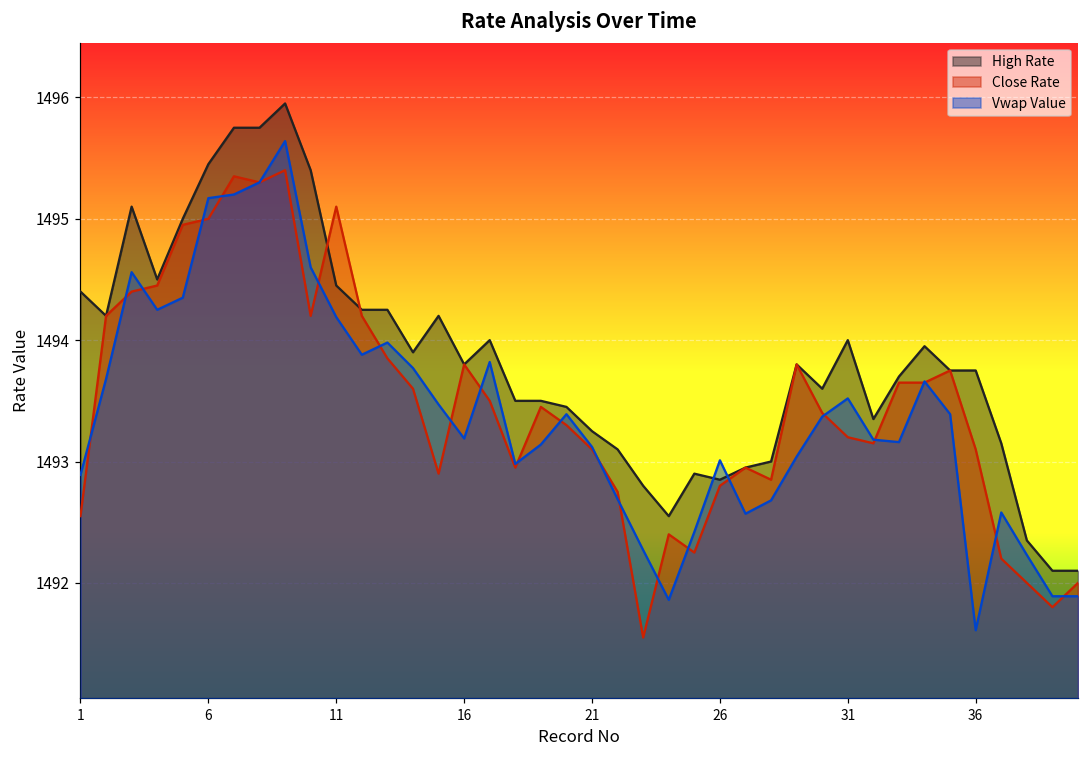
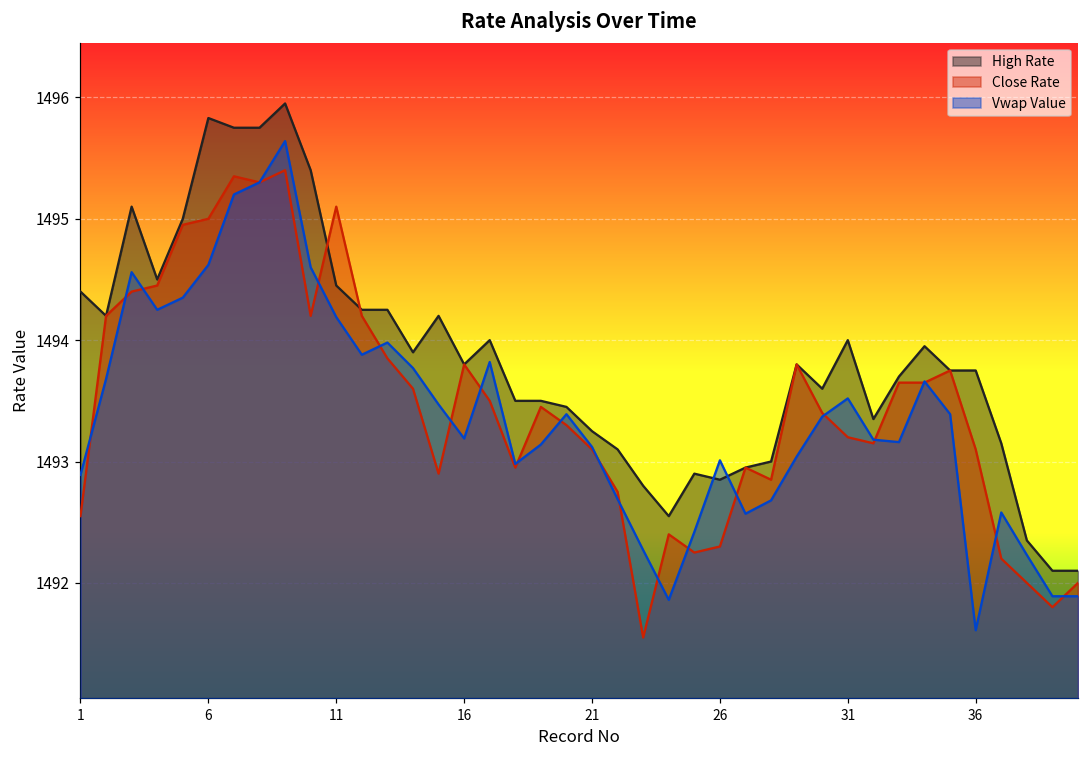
  {
    "High Rate": {
      "1": 1494.40,
-     "6": 1495.45,
+     "6": 1495.83,
      "11": 1494.45,
      "21": 1493.25,
      "26": 1492.85,
      "31": 1494.00,
      "36": 1493.75
    },
    "Close Rate": {
      "1": 1492.55,
      "6": 1495.0,
      "11": 1495.1,
-     "26": 1492.8,
+     "26": 1492.3,
      "31": 1493.2,
      "36": 1493.1
    },
    "Vwap Value": {
      "1": 1492.89,
-     "6": 1495.17,
+     "6": 1494.62,
      "11": 1494.19,
      "16": 1493.19,
      "26": 1493.01,
      "31": 1493.52,
      "36": 1491.61
    }
  }
